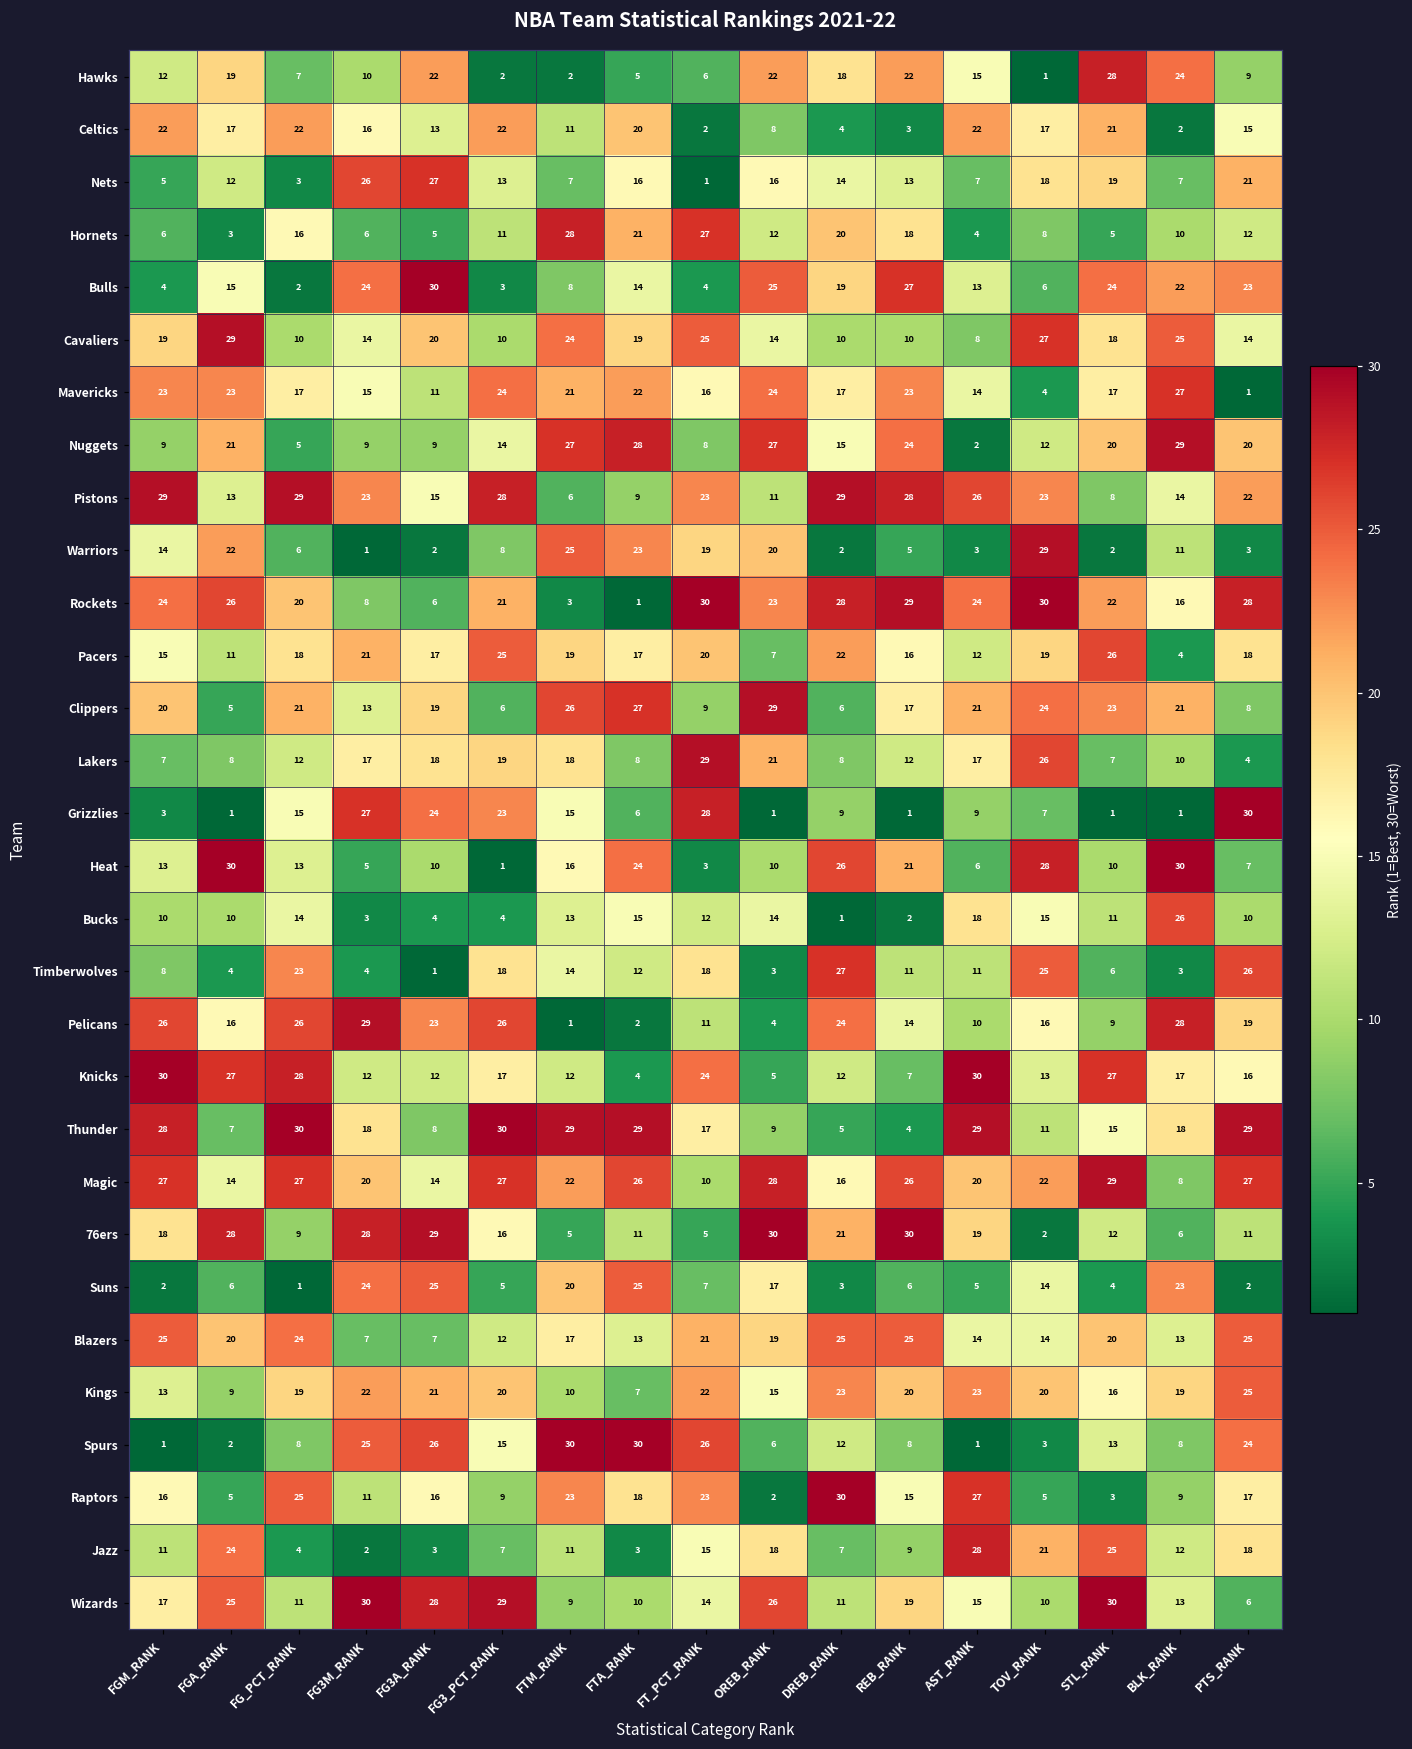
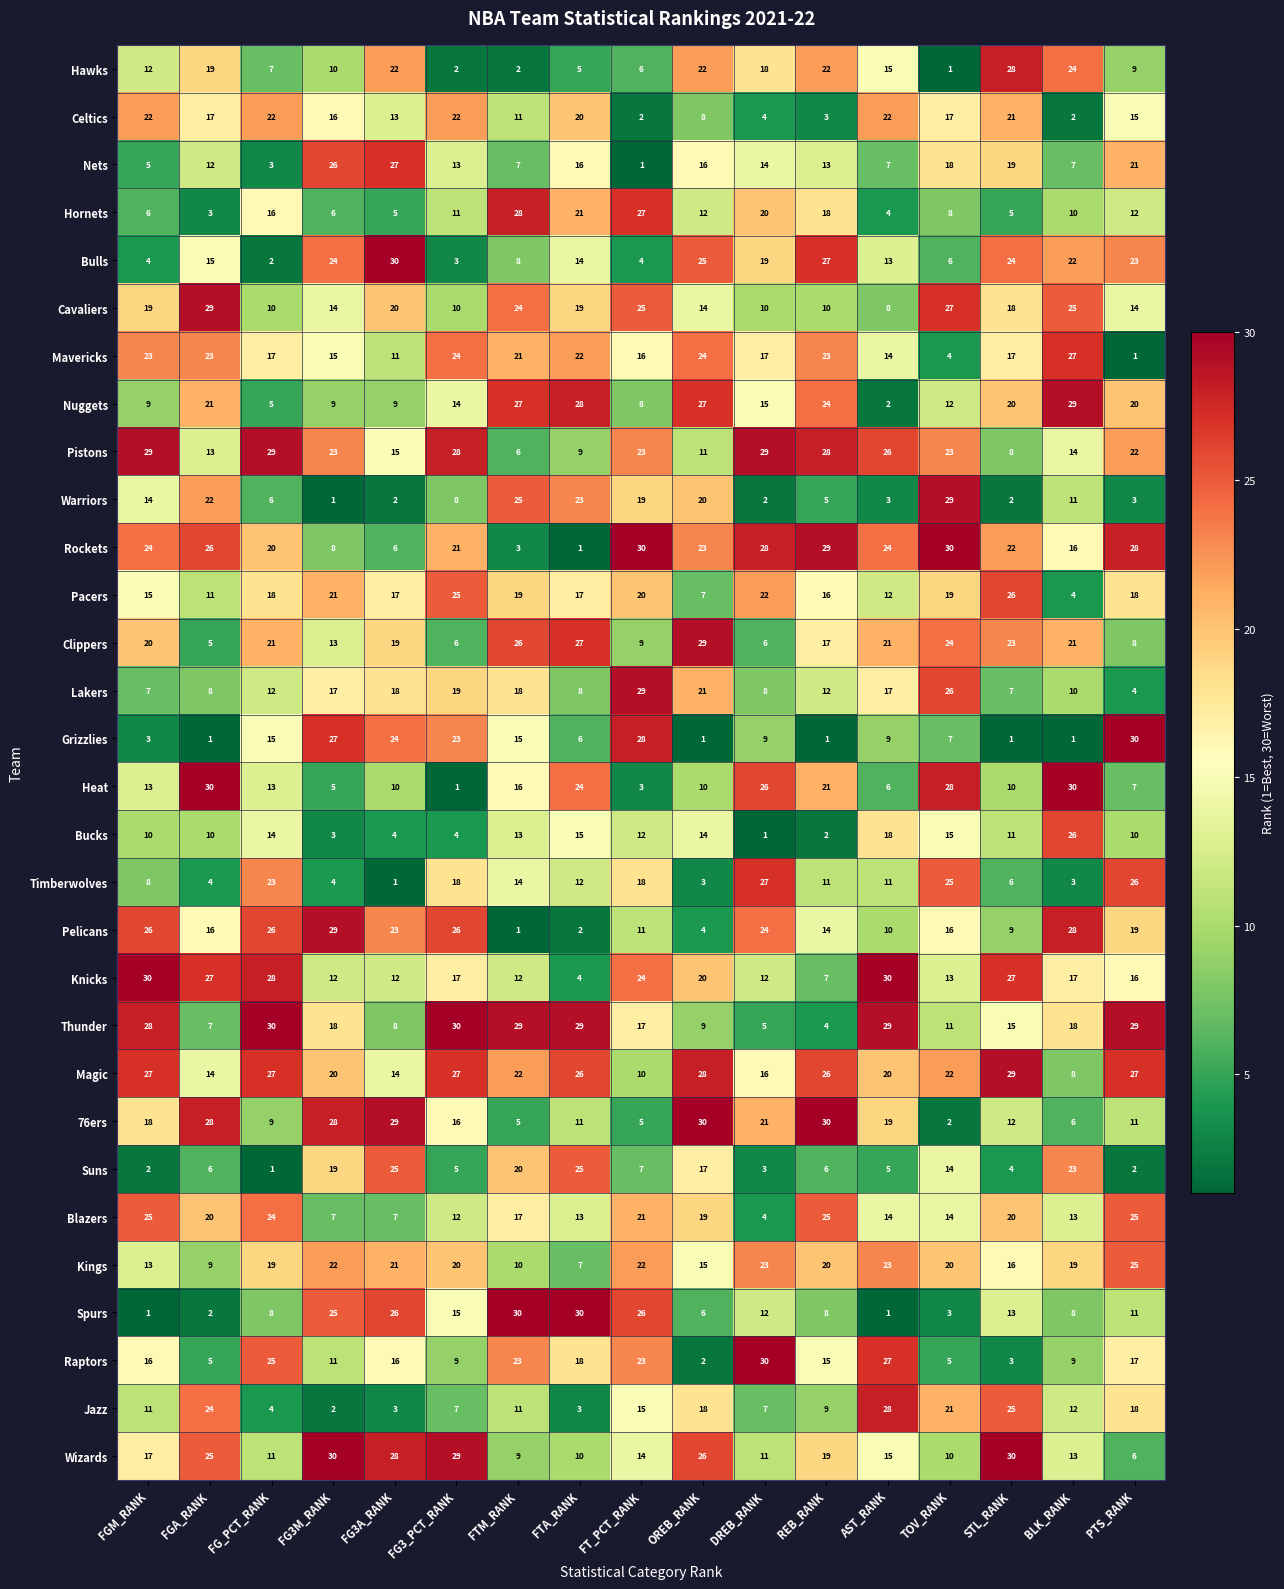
  {
    "Knicks": {
      "FGM_RANK": 30,
      "FGA_RANK": 27,
      "FG_PCT_RANK": 28,
      "FG3M_RANK": 12,
      "FG3A_RANK": 12,
      "FG3_PCT_RANK": 17,
      "FTM_RANK": 12,
      "FTA_RANK": 4,
      "FT_PCT_RANK": 24,
-     "OREB_RANK": 5,
+     "OREB_RANK": 20,
      "DREB_RANK": 12,
      "REB_RANK": 7,
      "AST_RANK": 30,
      "TOV_RANK": 13,
      "STL_RANK": 27,
      "BLK_RANK": 17,
      "PTS_RANK": 16
    },
    "Suns": {
      "FGM_RANK": 2,
      "FGA_RANK": 6,
      "FG_PCT_RANK": 1,
-     "FG3M_RANK": 24,
+     "FG3M_RANK": 19,
      "FG3A_RANK": 25,
      "FG3_PCT_RANK": 5,
      "FTM_RANK": 20,
      "FTA_RANK": 25,
      "FT_PCT_RANK": 7,
      "OREB_RANK": 17,
      "DREB_RANK": 3,
      "REB_RANK": 6,
      "AST_RANK": 5,
      "TOV_RANK": 14,
      "STL_RANK": 4,
      "BLK_RANK": 23,
      "PTS_RANK": 2
    },
    "Blazers": {
      "FGM_RANK": 25,
      "FGA_RANK": 20,
      "FG_PCT_RANK": 24,
      "FG3M_RANK": 7,
      "FG3A_RANK": 7,
      "FG3_PCT_RANK": 12,
      "FTM_RANK": 17,
      "FTA_RANK": 13,
      "FT_PCT_RANK": 21,
      "OREB_RANK": 19,
-     "DREB_RANK": 25,
+     "DREB_RANK": 4,
      "REB_RANK": 25,
      "AST_RANK": 14,
      "TOV_RANK": 14,
      "STL_RANK": 20,
      "BLK_RANK": 13,
      "PTS_RANK": 25
    },
    "Spurs": {
      "FGM_RANK": 1,
      "FGA_RANK": 2,
      "FG_PCT_RANK": 8,
      "FG3M_RANK": 25,
      "FG3A_RANK": 26,
      "FG3_PCT_RANK": 15,
      "FTM_RANK": 30,
      "FTA_RANK": 30,
      "FT_PCT_RANK": 26,
      "OREB_RANK": 6,
      "DREB_RANK": 12,
      "REB_RANK": 8,
      "AST_RANK": 1,
      "TOV_RANK": 3,
      "STL_RANK": 13,
      "BLK_RANK": 8,
-     "PTS_RANK": 24
+     "PTS_RANK": 11
    }
  }
